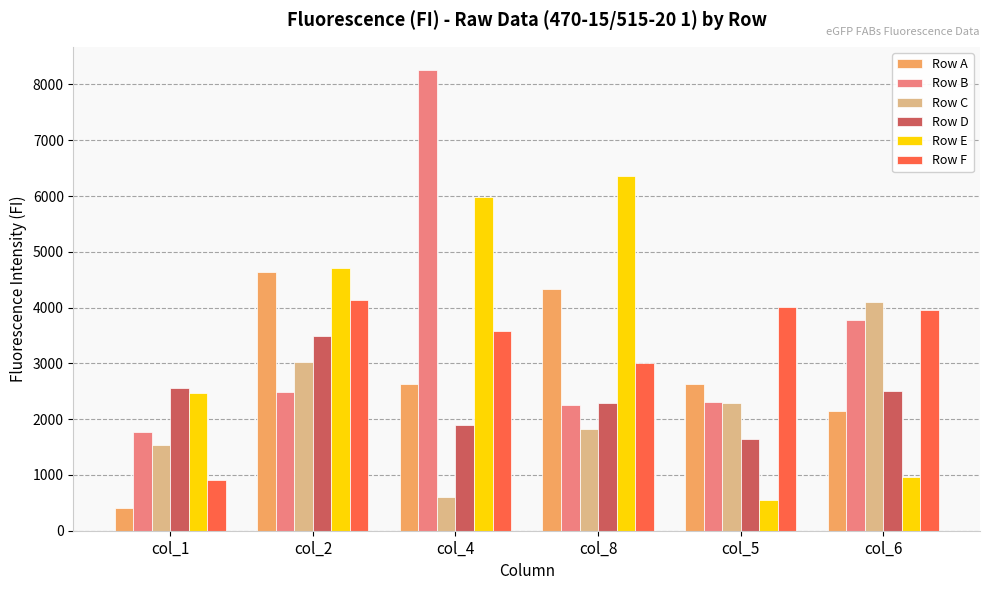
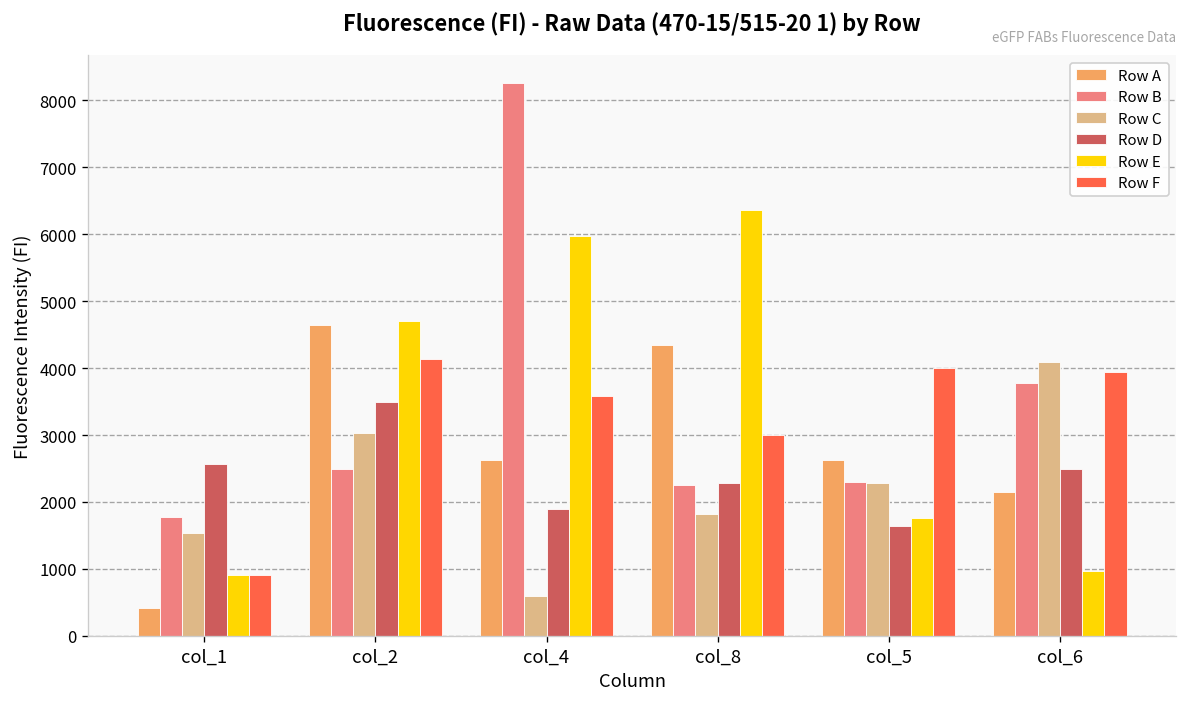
  {
    "Row E": {
-     "col_1": 2500,
+     "col_1": 900,
      "col_2": 4700,
      "col_4": 6000,
      "col_8": 6400,
-     "col_5": 600,
+     "col_5": 1800,
      "col_6": 1000
    }
  }
